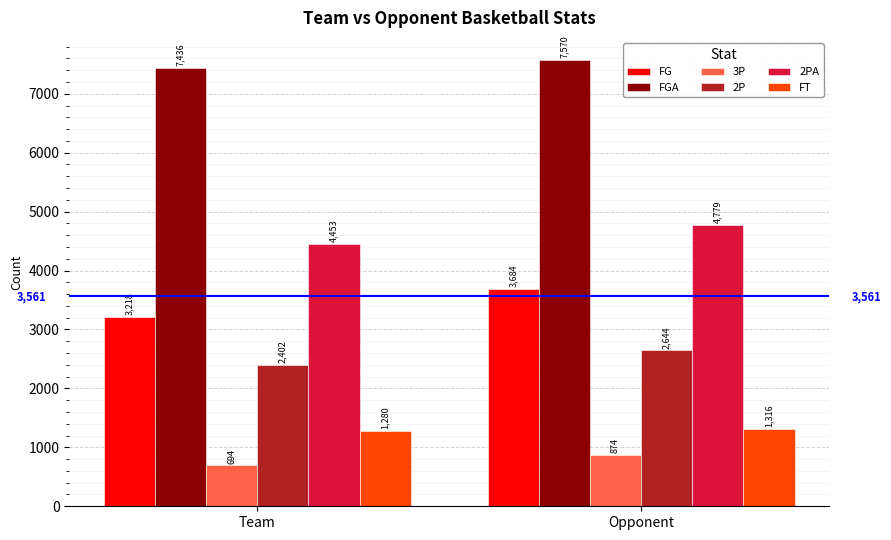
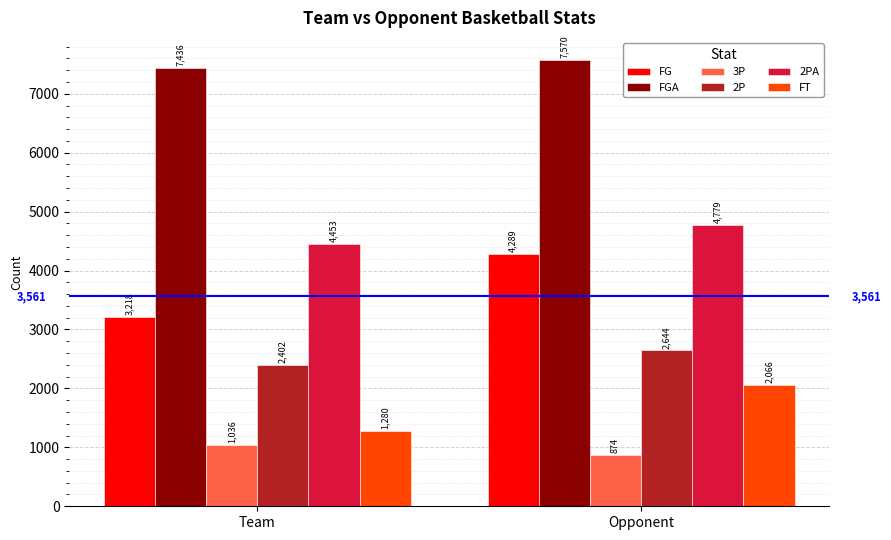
  {
    "FG": {
      "Team": "3,218",
-     "Opponent": "3,684"
+     "Opponent": "4,289"
    },
    "FGA": {
      "Team": "7,436",
      "Opponent": "7,570"
    },
    "3P": {
-     "Team": "694",
+     "Team": "1,036",
      "Opponent": "874"
    },
    "FT": {
      "Team": "1,280",
-     "Opponent": "1,316"
+     "Opponent": "2,066"
    }
  }
